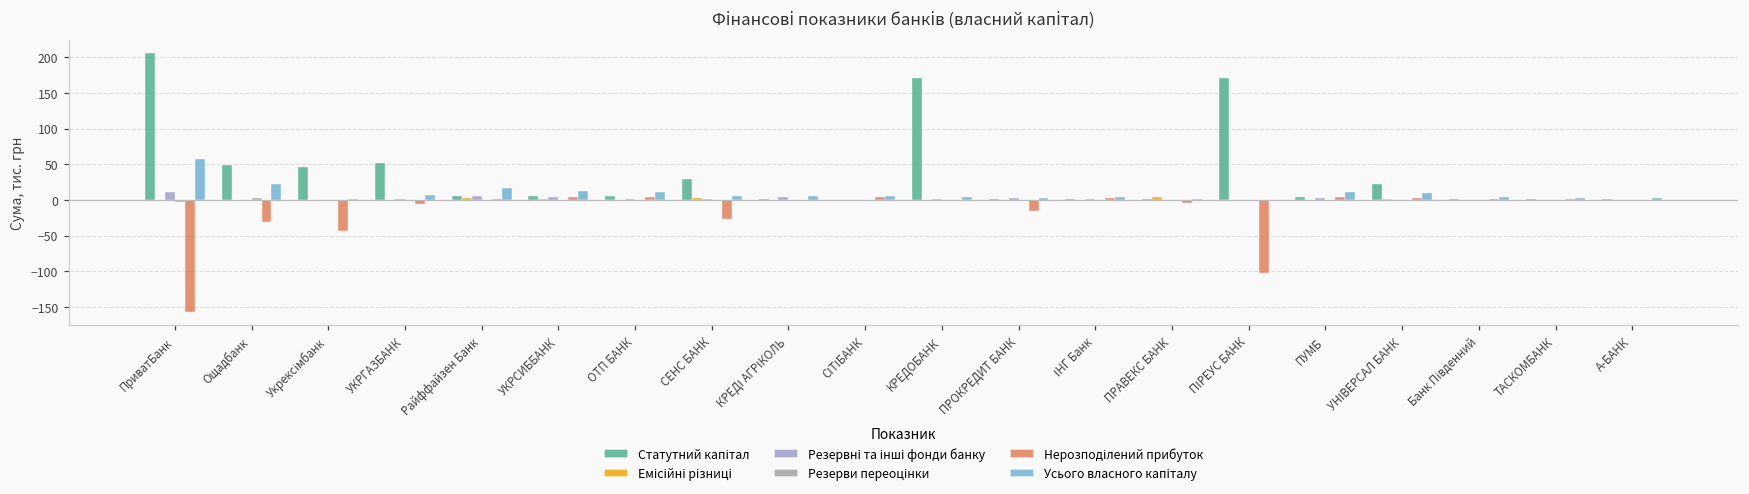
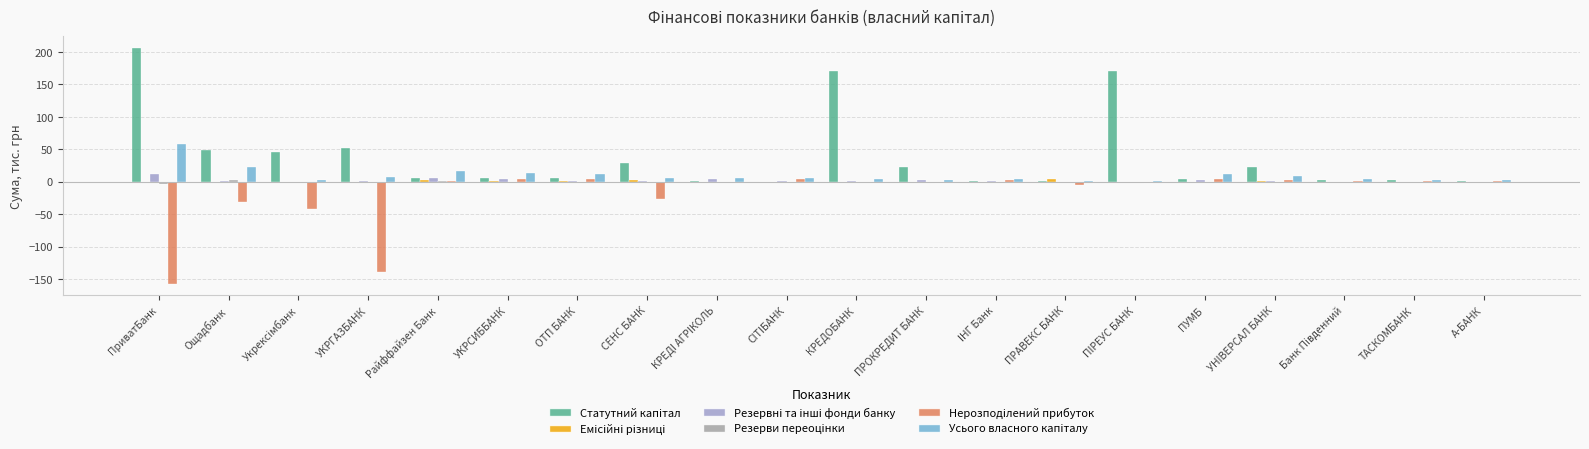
  {
    "Статутний капітал": {
      "ПриватБанк": 210,
      "Ощадбанк": 50,
      "Укрексімбанк": 50,
      "УКРГАЗБАНК": 50,
      "Райффайзен Банк": 10,
      "УКРСИББАНК": 10,
      "ОТП БАНК": 10,
      "СЕНС БАНК": 30,
      "КРЕДОБАНК": 170,
-     "ПРОКРЕДИТ БАНК": 0,
+     "ПРОКРЕДИТ БАНК": 20,
      "ПІРЕУС БАНК": 170,
      "ПУМБ": 0,
      "УНІВЕРСАЛ БАНК": 20
    },
    "Емісійні різниці": {
      "Ощадбанк": 0,
      "Укрексімбанк": 0,
      "КРЕДІ АГРІКОЛЬ": 0,
      "ПРАВЕКС БАНК": 0,
      "ПІРЕУС БАНК": 0
    },
    "Нерозподілений прибуток": {
      "ПриватБанк": -160,
      "Ощадбанк": -30,
      "Укрексімбанк": -40,
-     "УКРГАЗБАНК": -10,
+     "УКРГАЗБАНК": -140,
      "ОТП БАНК": 0,
      "СЕНС БАНК": -30,
      "СІТІБАНК": 0,
-     "ПРОКРЕДИТ БАНК": -20,
+     "ПРОКРЕДИТ БАНК": 0,
      "ПРАВЕКС БАНК": 0,
-     "ПІРЕУС БАНК": -100
+     "ПІРЕУС БАНК": 0
    }
  }
